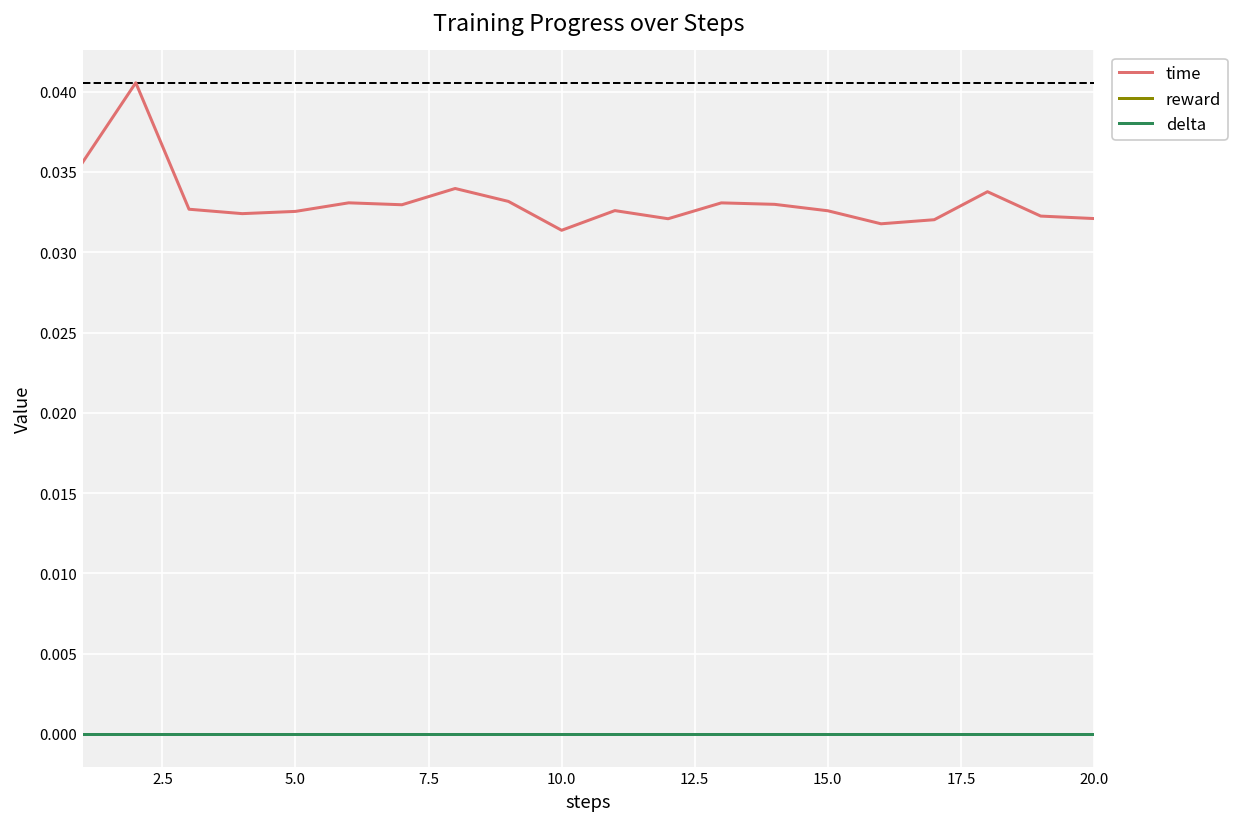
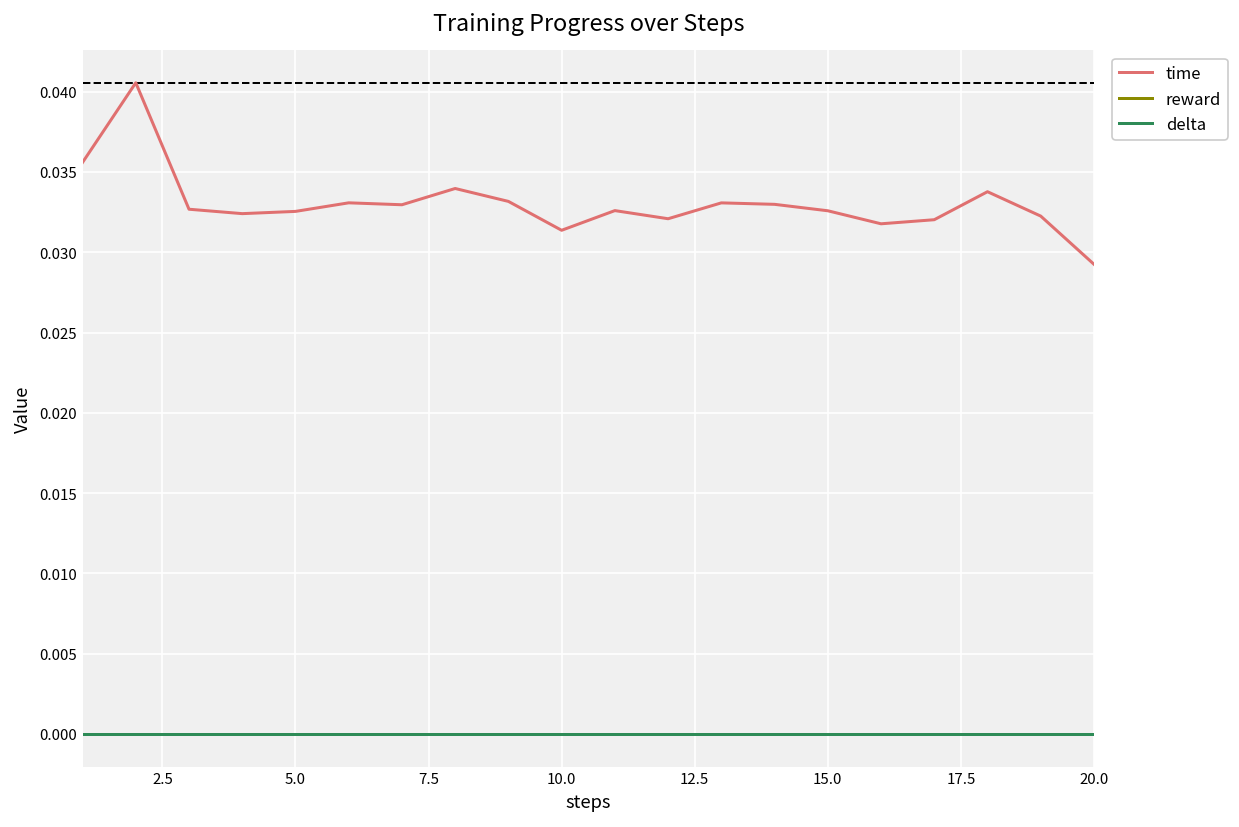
  {
    "time": {
      "5.0": 0.0325,
      "10.0": 0.0314,
      "15.0": 0.0326,
-     "20.0": 0.0321
+     "20.0": 0.0293
    },
    "delta": {
      "5.0": 0.0000,
      "10.0": 0.0000,
      "15.0": 0.0000,
      "20.0": 0.0000
    }
  }
